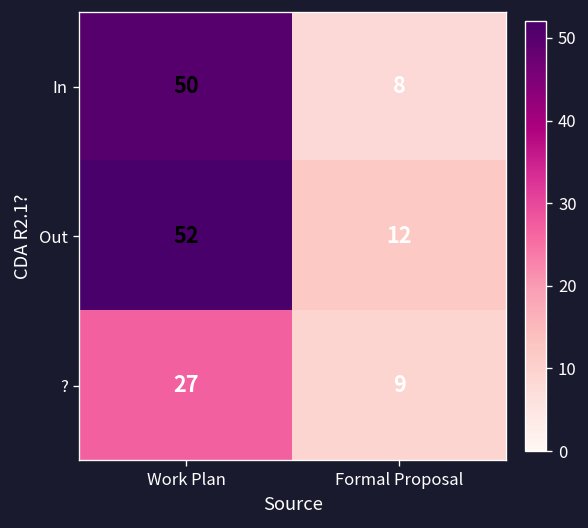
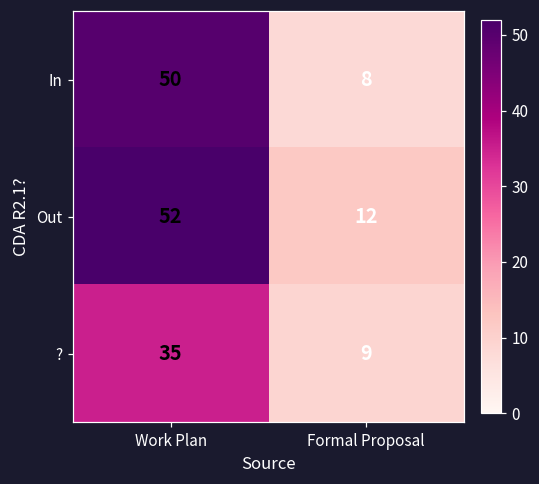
  {
    "In": {
      "Work Plan": 50
    },
    "Out": {
      "Work Plan": 52,
      "Formal Proposal": 12
    },
    "?": {
-     "Work Plan": 27
+     "Work Plan": 35
    }
  }
